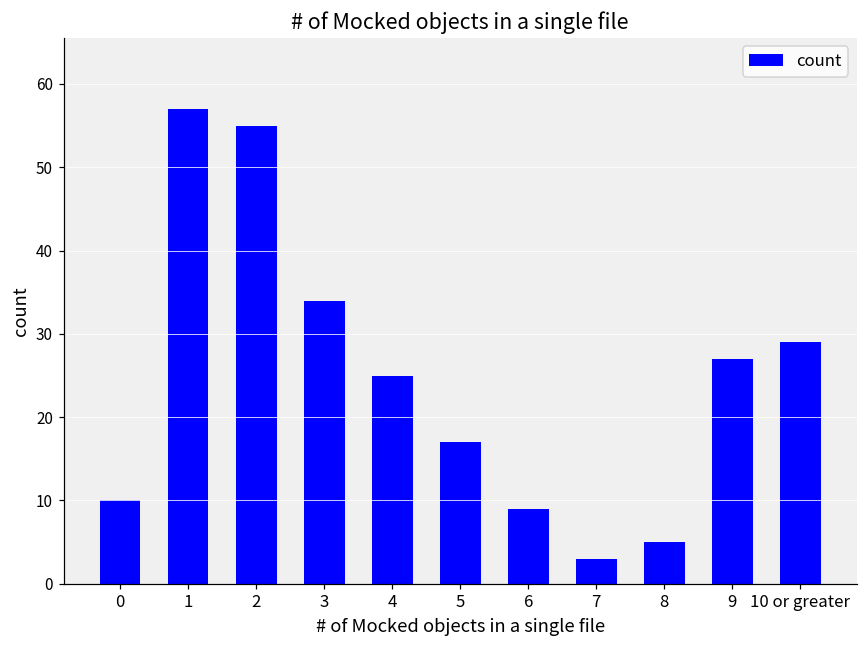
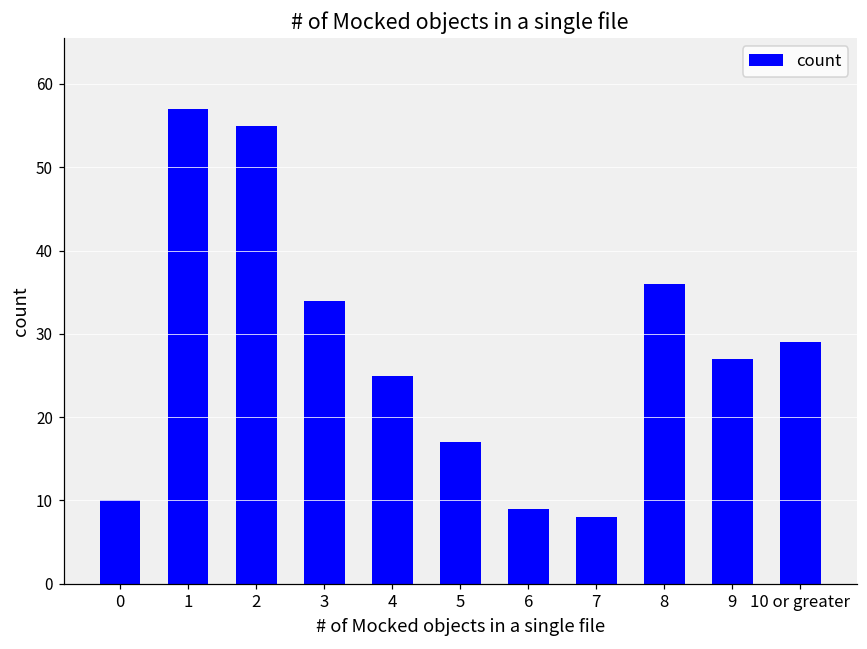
  {
    "0": 10,
    "1": 57,
    "2": 55,
    "3": 34,
    "4": 25,
    "5": 17,
    "6": 9,
-   "7": 3,
-   "8": 5,
+   "7": 8,
+   "8": 36,
    "9": 27,
    "10 or greater": 29
  }
